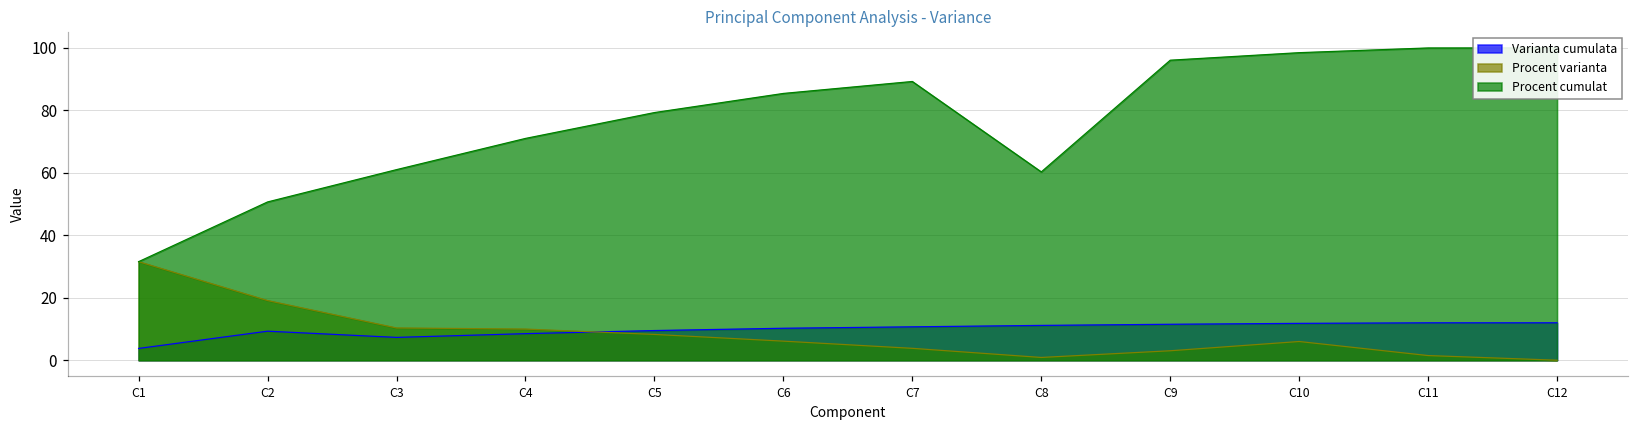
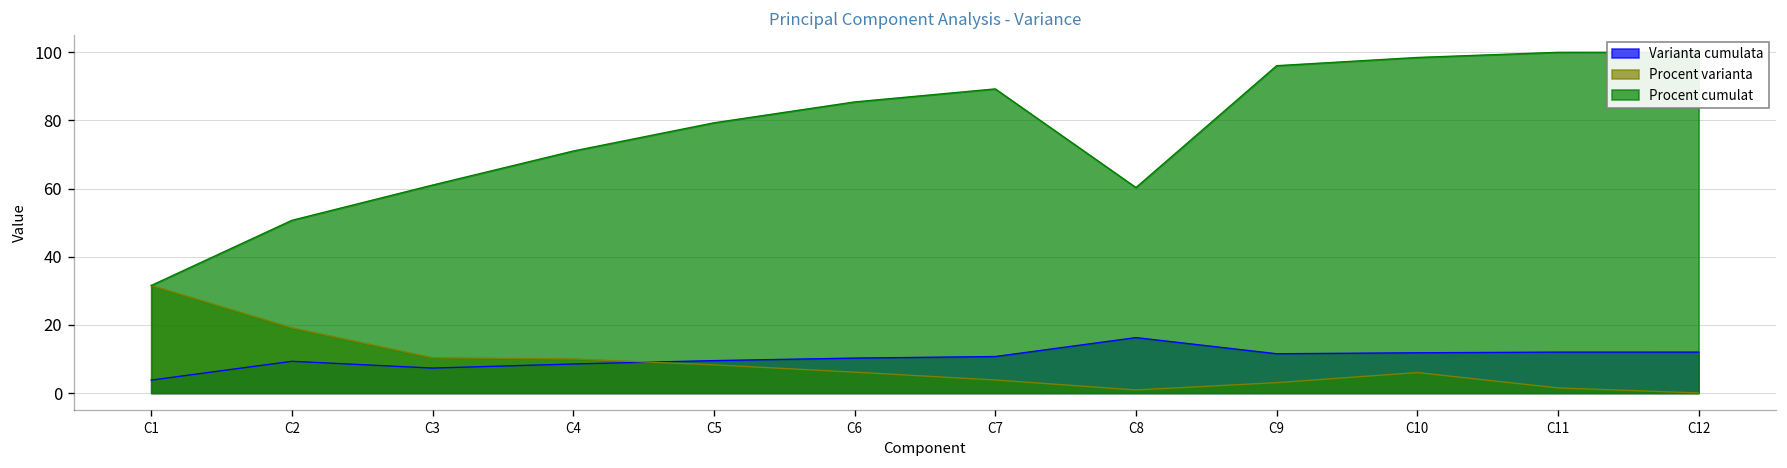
  {
    "Varianta cumulata": {
      "C1": 4,
      "C2": 9,
      "C3": 7,
      "C4": 9,
      "C5": 10,
      "C6": 10,
      "C7": 11,
-     "C8": 11,
+     "C8": 16,
      "C9": 12,
      "C10": 12,
      "C11": 12,
      "C12": 12
    },
    "Procent varianta": {
      "C2": 19,
      "C3": 10,
      "C4": 10,
      "C5": 8,
      "C6": 6,
      "C7": 4,
      "C8": 1,
      "C9": 3,
      "C10": 6,
      "C11": 2,
      "C12": 0
    },
    "Procent cumulat": {
      "C2": 51,
      "C3": 61,
      "C4": 71,
      "C5": 79,
      "C6": 85,
      "C7": 89,
      "C8": 60,
      "C9": 96,
      "C10": 98,
      "C11": 100
    }
  }
